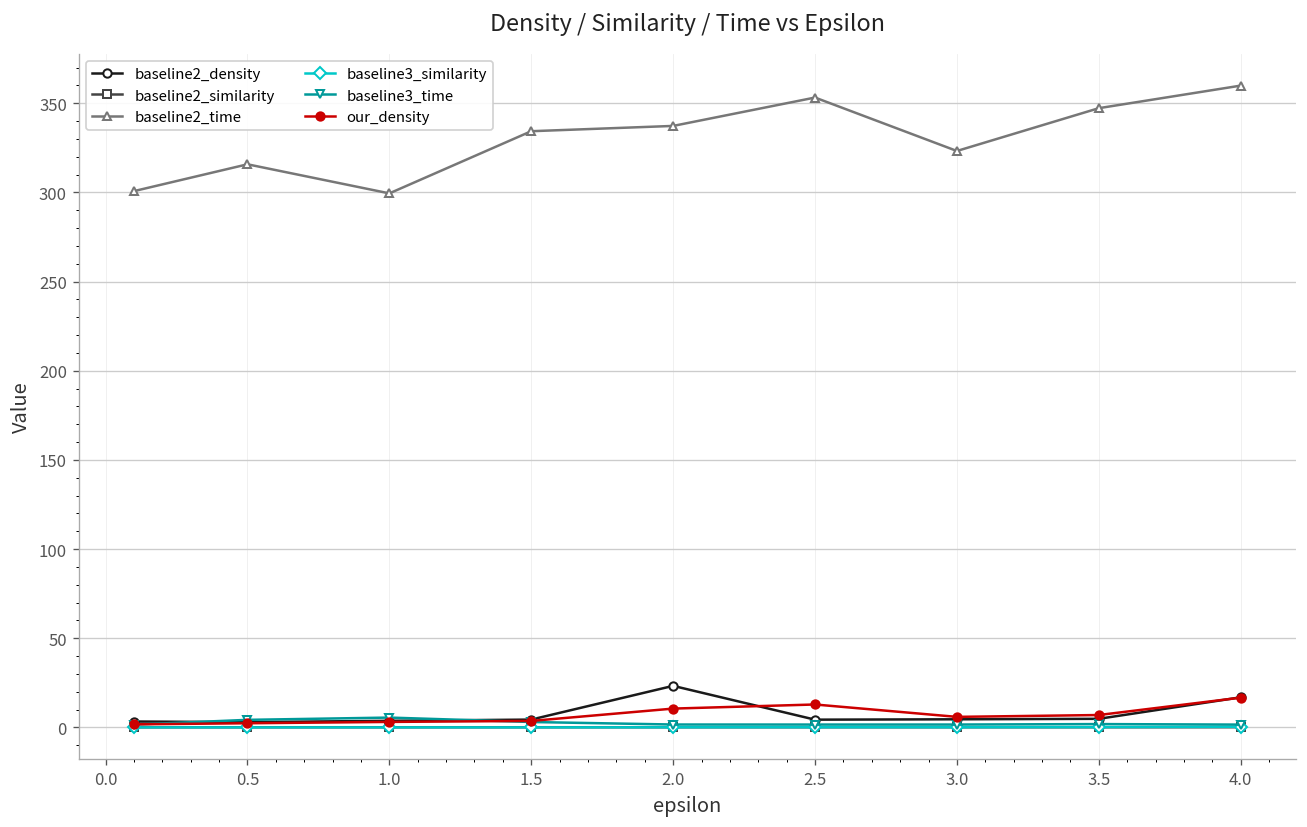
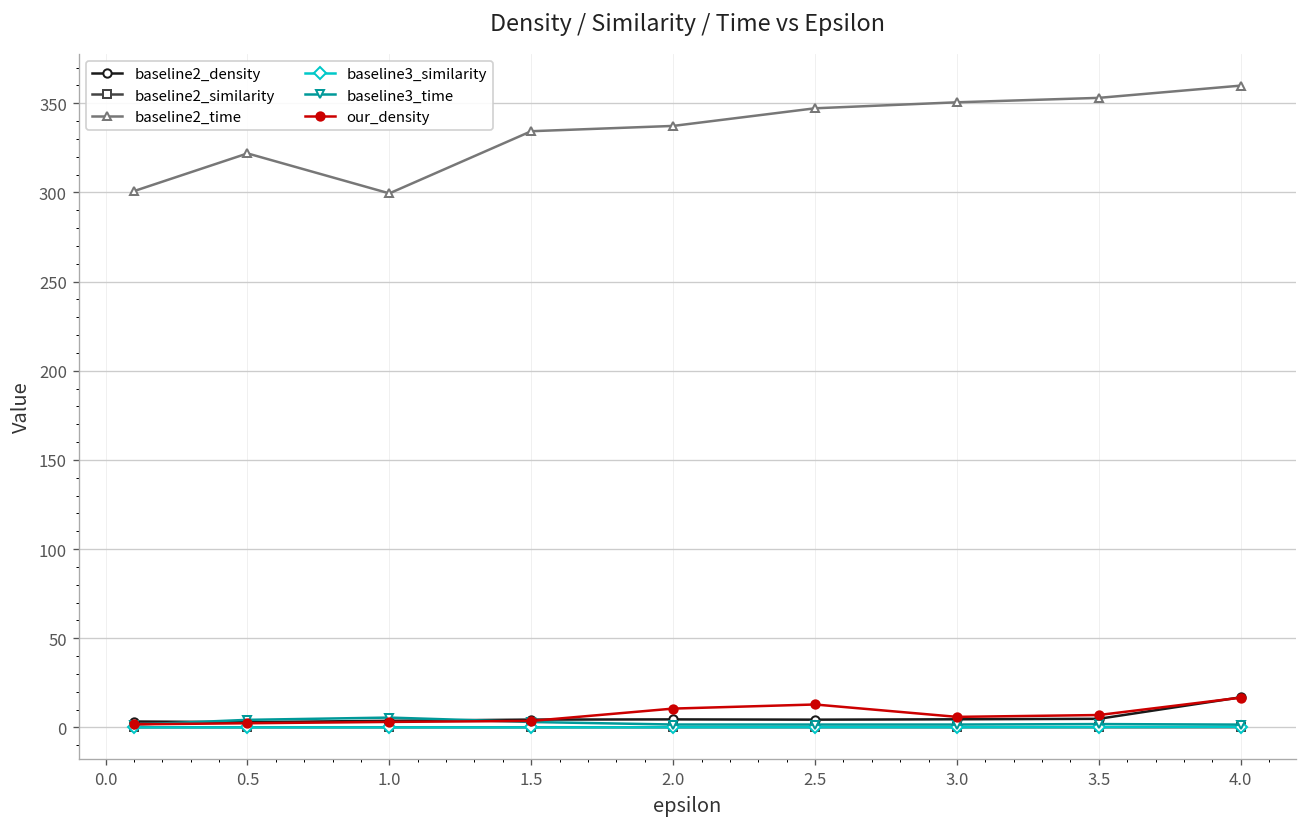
  {
    "baseline2_density": {
-     "2.0": 23,
+     "2.0": 4,
      "2.5": 4,
      "3.5": 5
    },
    "baseline2_time": {
-     "0.5": 316,
+     "0.5": 322,
      "1.0": 299,
      "1.5": 334,
      "2.0": 337,
-     "2.5": 353,
-     "3.0": 323,
-     "3.5": 347,
+     "2.5": 347,
+     "3.0": 351,
+     "3.5": 353,
      "4.0": 360
    },
    "baseline3_time": {
      "1.0": 6,
      "3.5": 2
    },
    "our_density": {
      "2.0": 11,
      "2.5": 13,
      "3.5": 7
    }
  }
